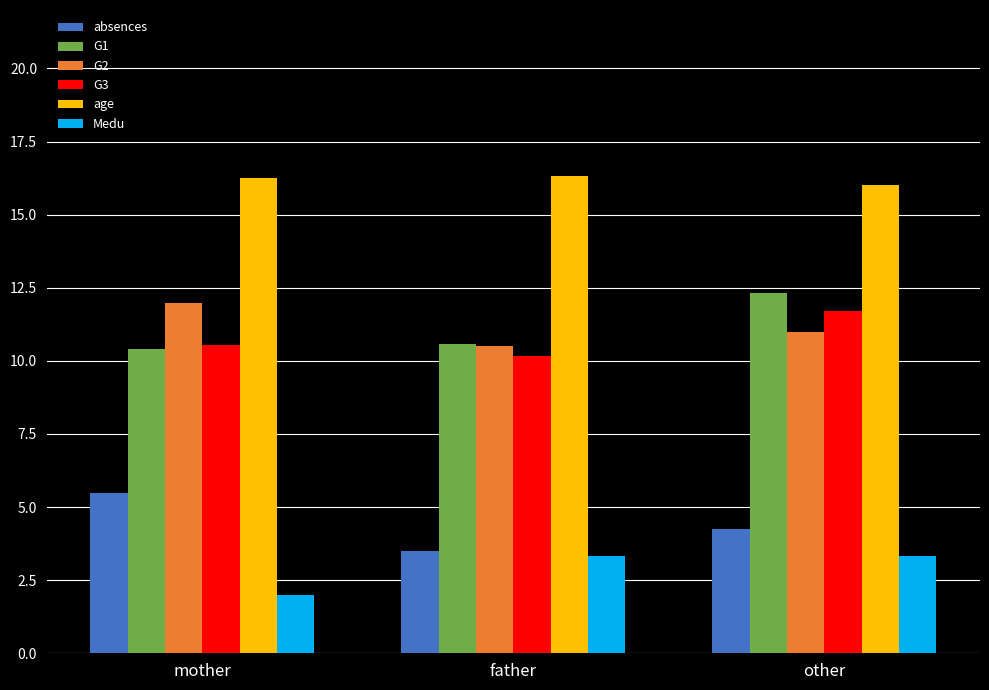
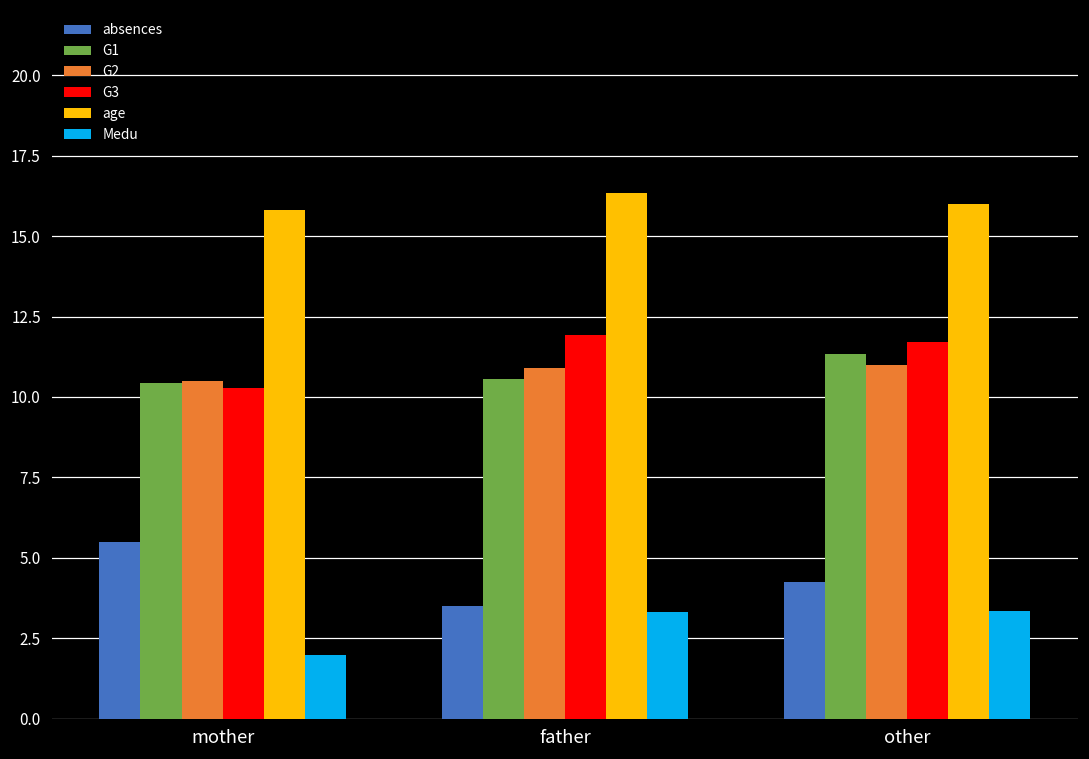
  {
    "absences": {
      "mother": 5.5,
      "father": 3.5,
      "other": 4.2
    },
    "G1": {
      "mother": 10.4,
      "father": 10.6,
-     "other": 12.3
+     "other": 11.3
    },
    "G2": {
-     "mother": 12.0,
-     "father": 10.5,
+     "mother": 10.5,
+     "father": 10.9,
      "other": 11.0
    },
    "G3": {
-     "mother": 10.6,
-     "father": 10.2,
+     "mother": 10.3,
+     "father": 11.9,
      "other": 11.7
    },
    "age": {
-     "mother": 16.3,
+     "mother": 15.8,
      "father": 16.3,
      "other": 16.0
    },
    "Medu": {
      "mother": 2.0,
      "father": 3.3,
      "other": 3.3
    }
  }
